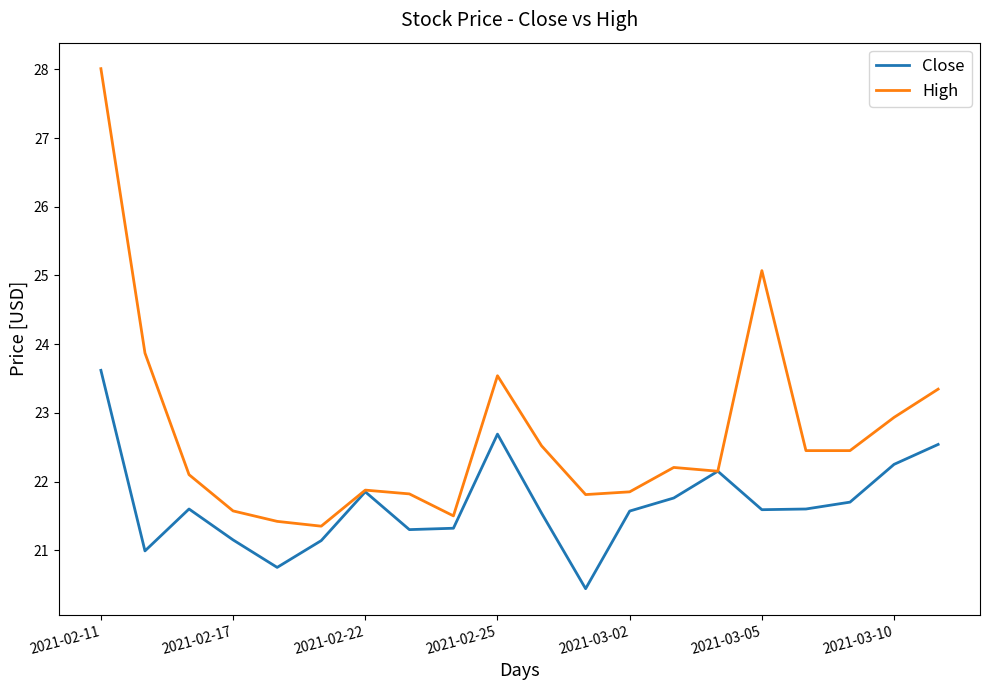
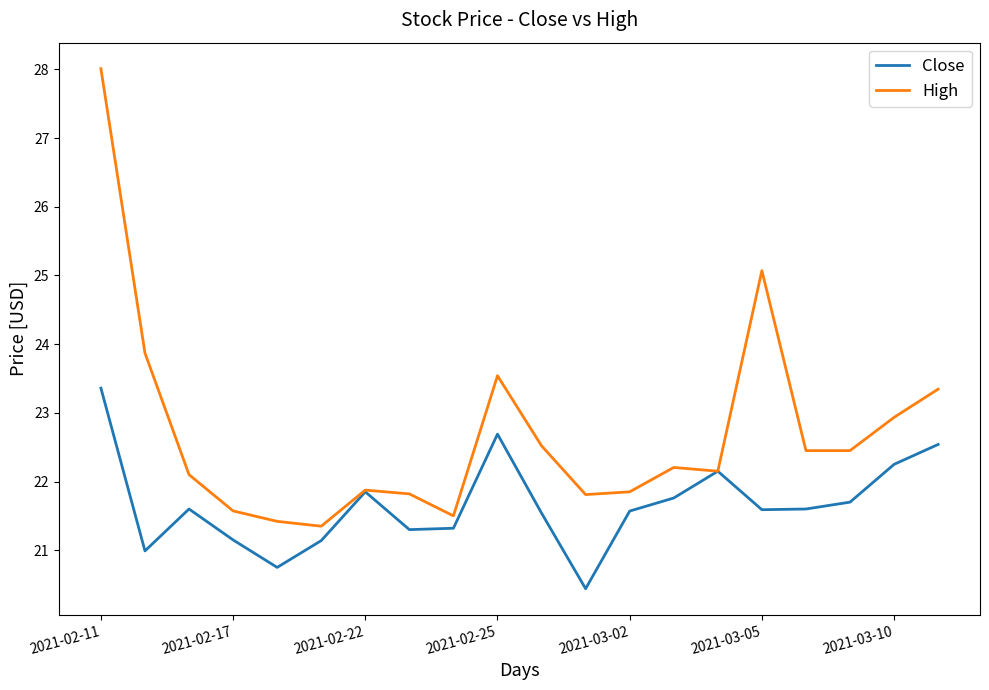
  {
    "Close": {
-     "2021-02-11": 23.6,
+     "2021-02-11": 23.4,
      "2021-02-17": 21.1,
      "2021-02-25": 22.7,
      "2021-03-02": 21.6,
      "2021-03-05": 21.6,
      "2021-03-10": 22.3
    },
    "High": {
      "2021-02-11": 28.0,
      "2021-02-17": 21.6,
      "2021-02-25": 23.5,
      "2021-03-02": 21.9,
      "2021-03-05": 25.1,
      "2021-03-10": 22.9
    }
  }
